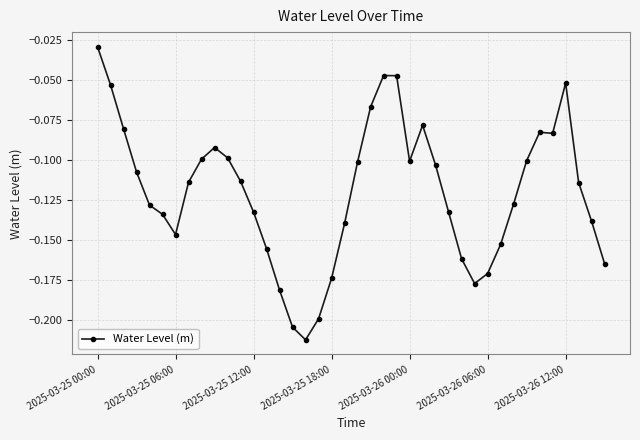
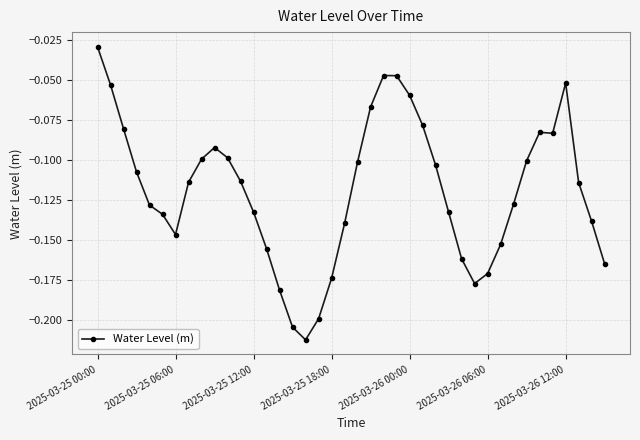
  {
    "2025-03-25 00:00": -0.029,
    "2025-03-25 06:00": -0.146,
    "2025-03-25 12:00": -0.132,
    "2025-03-25 18:00": -0.174,
-   "2025-03-26 00:00": -0.101,
+   "2025-03-26 00:00": -0.060,
    "2025-03-26 06:00": -0.171,
    "2025-03-26 12:00": -0.052
  }
